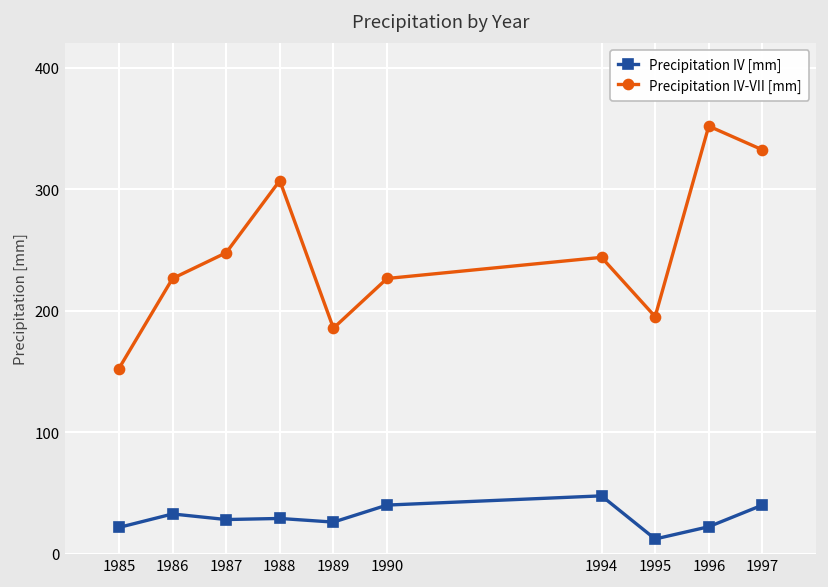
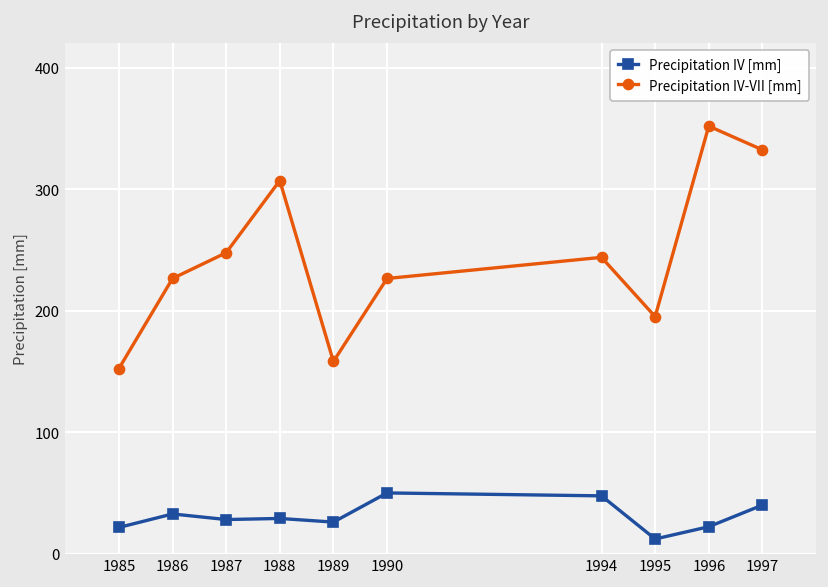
  {
    "Precipitation IV [mm]": {
      "1985": 22,
      "1986": 33,
      "1987": 28,
      "1988": 29,
      "1989": 26,
-     "1990": 40,
+     "1990": 50,
      "1994": 48,
      "1995": 12,
      "1996": 22,
      "1997": 40
    },
    "Precipitation IV-VII [mm]": {
      "1985": 152,
      "1986": 226,
      "1987": 248,
      "1988": 307,
-     "1989": 186,
+     "1989": 158,
      "1990": 226,
      "1994": 244,
      "1995": 195,
      "1996": 352,
      "1997": 332
    }
  }
